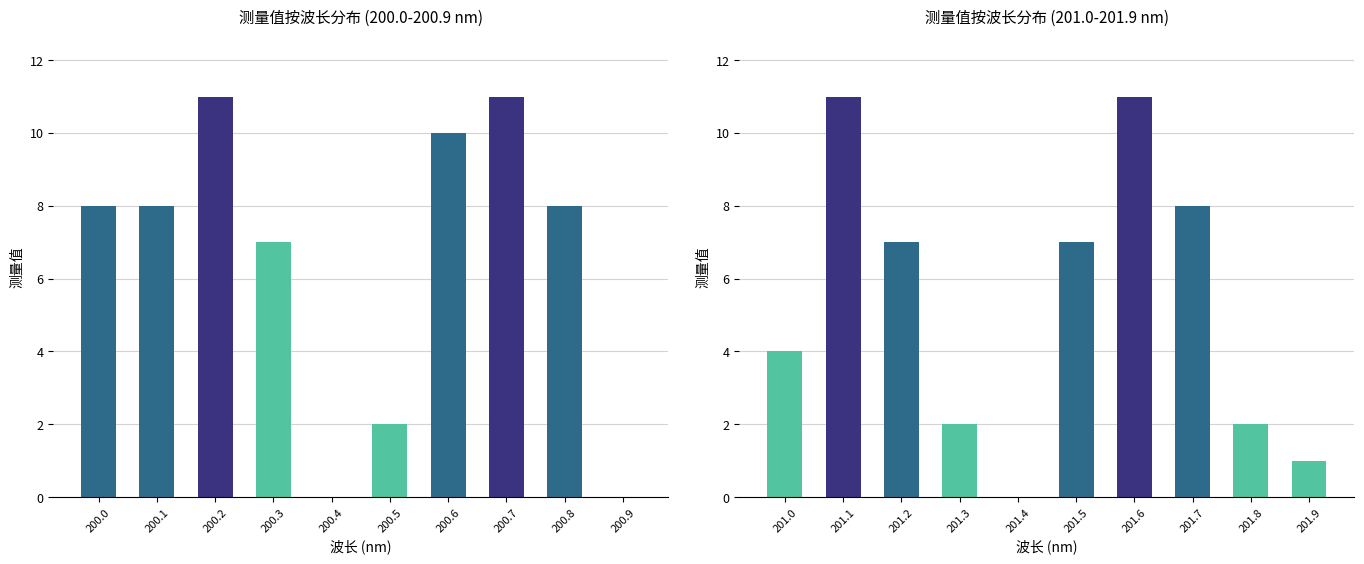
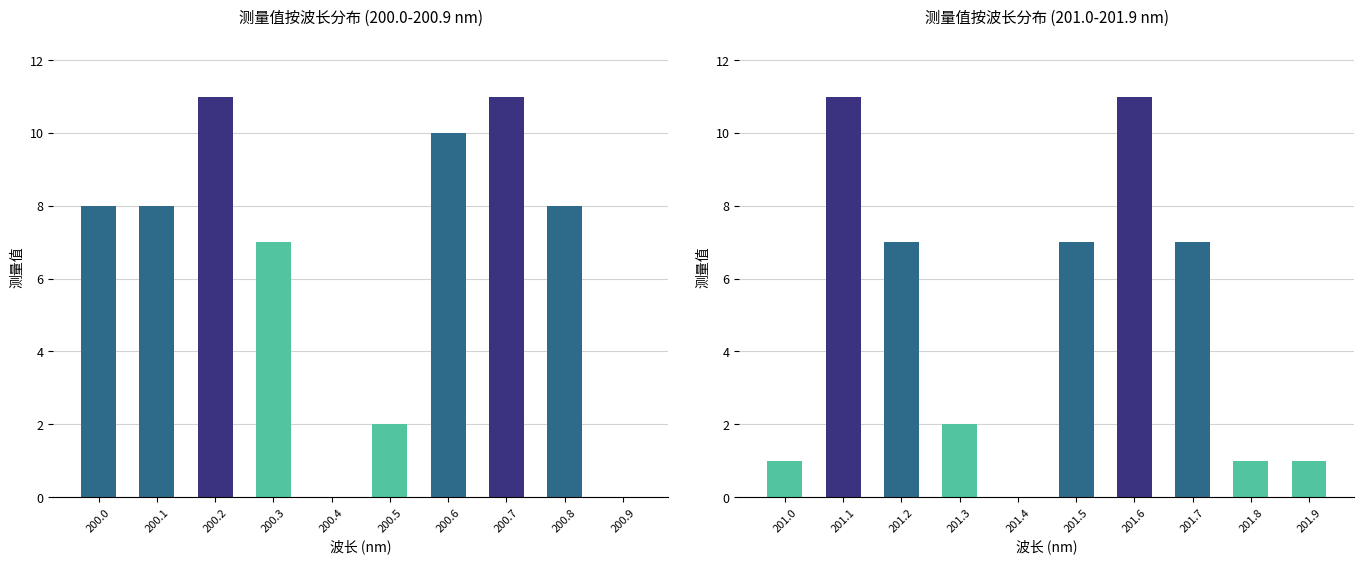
  {
    "测量值按波长分布 (200.0-200.9 nm)": {
      "200.0": 8.0,
      "200.1": 8.0,
      "200.2": 11.0,
      "200.3": 7.0,
      "200.4": 0.0,
      "200.5": 2.0,
      "200.6": 10.0,
      "200.7": 11.0,
      "200.8": 8.0,
      "200.9": 0.0
    },
    "测量值按波长分布 (201.0-201.9 nm)": {
-     "201.0": 4,
+     "201.0": 1,
      "201.1": 11,
      "201.2": 7,
      "201.3": 2,
      "201.4": 0,
      "201.5": 7,
      "201.6": 11,
-     "201.7": 8,
-     "201.8": 2,
+     "201.7": 7,
+     "201.8": 1,
      "201.9": 1
    }
  }
